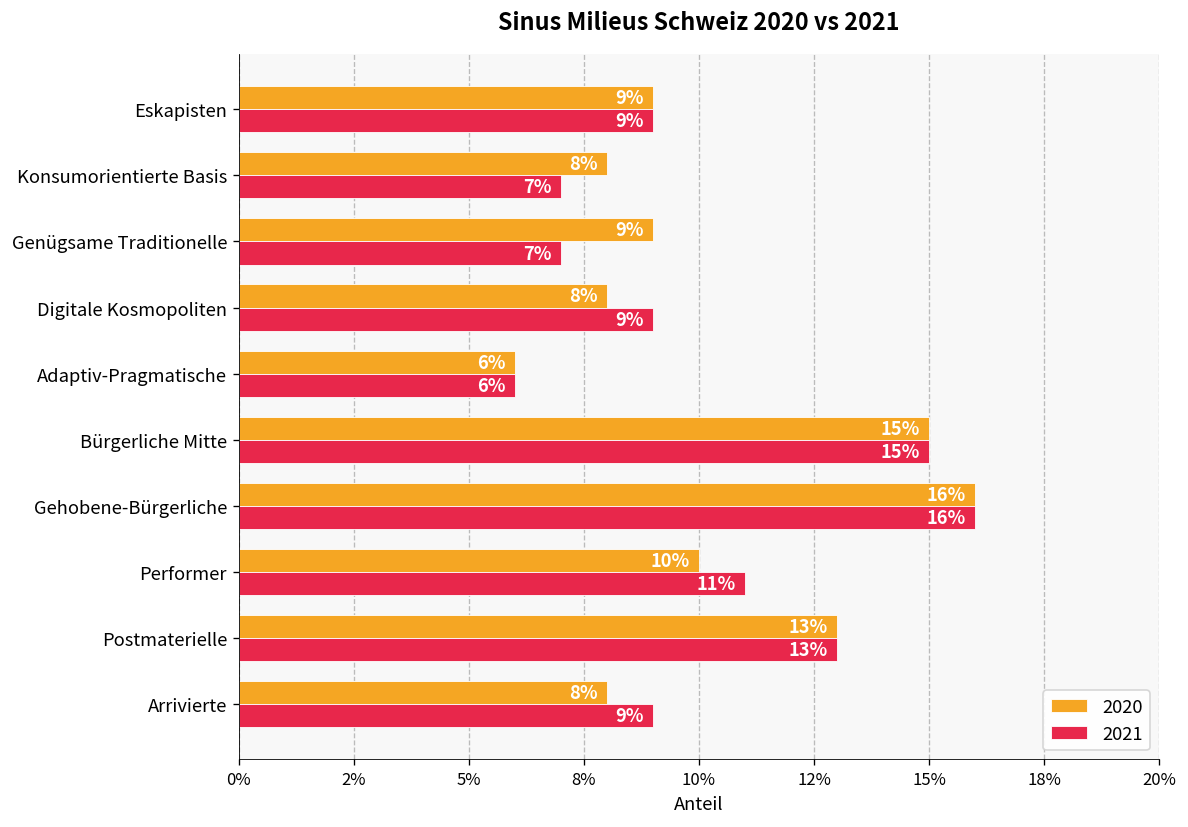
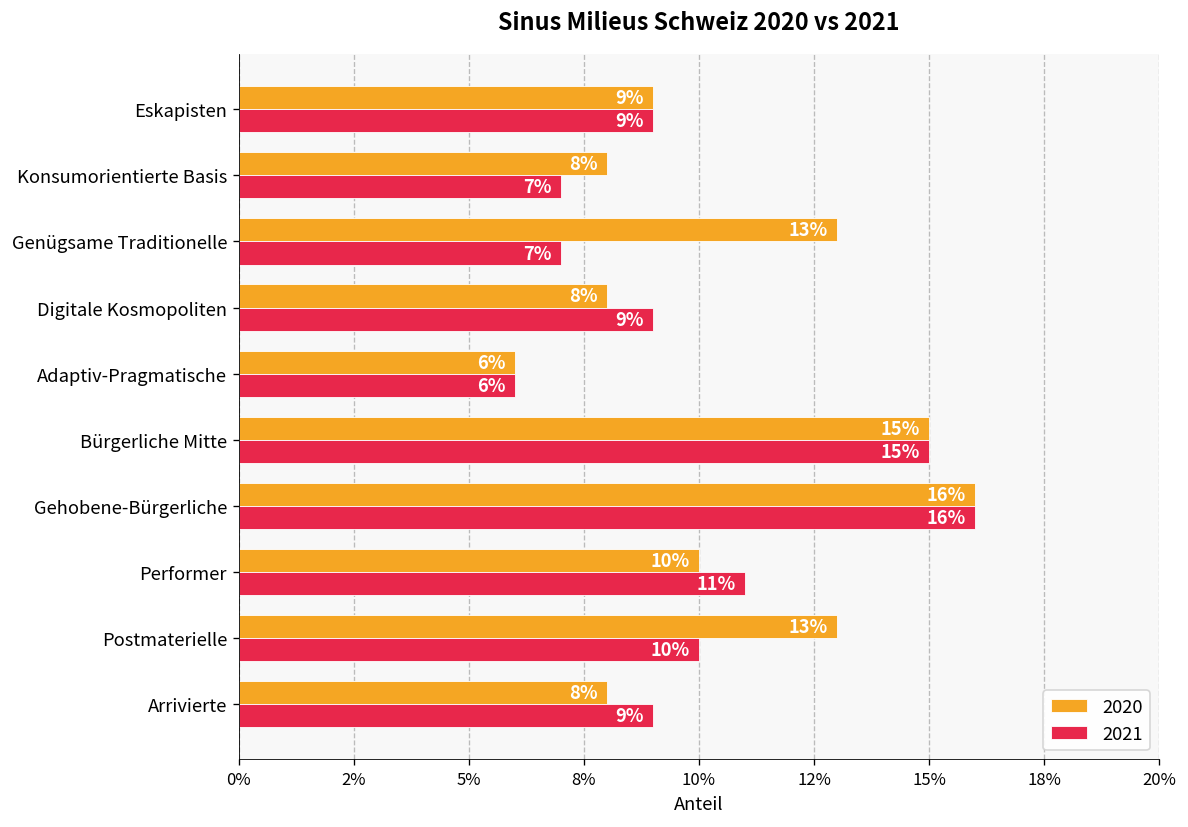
  {
    "2020": {
      "Eskapisten": "9%",
      "Konsumorientierte Basis": "8%",
-     "Genügsame Traditionelle": "9%",
+     "Genügsame Traditionelle": "13%",
      "Digitale Kosmopoliten": "8%",
      "Adaptiv-Pragmatische": "6%",
      "Bürgerliche Mitte": "15%",
      "Gehobene-Bürgerliche": "16%",
      "Performer": "10%",
      "Postmaterielle": "13%",
      "Arrivierte": "8%"
    },
    "2021": {
      "Eskapisten": "9%",
      "Konsumorientierte Basis": "7%",
      "Genügsame Traditionelle": "7%",
      "Digitale Kosmopoliten": "9%",
      "Adaptiv-Pragmatische": "6%",
      "Bürgerliche Mitte": "15%",
      "Gehobene-Bürgerliche": "16%",
      "Performer": "11%",
-     "Postmaterielle": "13%",
+     "Postmaterielle": "10%",
      "Arrivierte": "9%"
    }
  }
